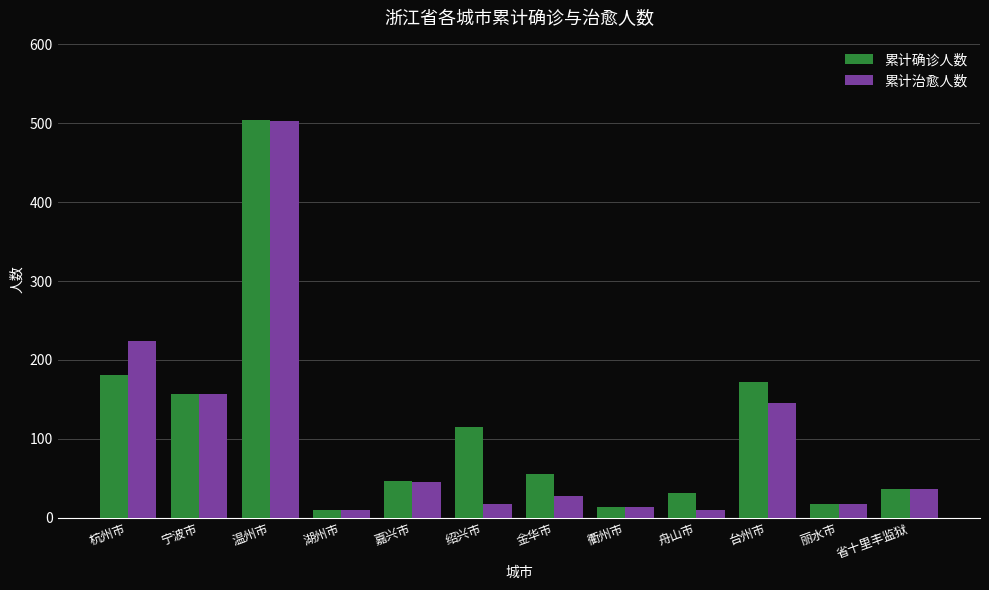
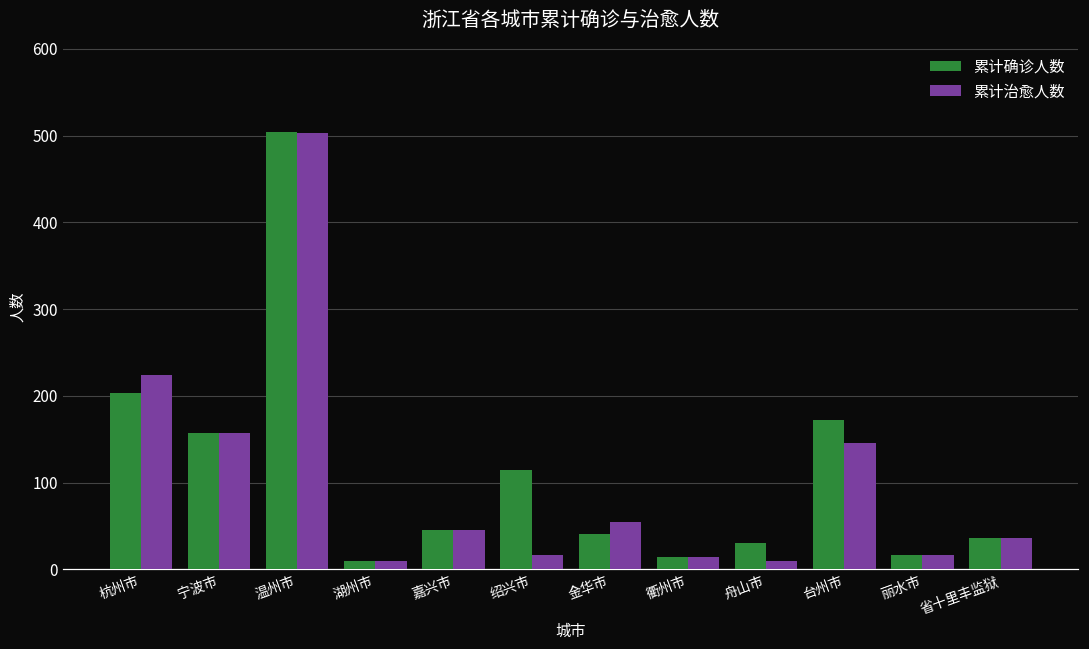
  {
    "累计确诊人数": {
-     "杭州市": 180,
+     "杭州市": 200,
      "宁波市": 160,
      "温州市": 500,
      "湖州市": 10,
      "嘉兴市": 50,
      "绍兴市": 120,
-     "金华市": 60,
+     "金华市": 40,
      "衢州市": 10,
      "舟山市": 30,
      "台州市": 170,
      "丽水市": 20,
      "省十里丰监狱": 40
    },
    "累计治愈人数": {
      "杭州市": 220,
      "宁波市": 160,
      "温州市": 500,
      "湖州市": 10,
      "嘉兴市": 50,
      "绍兴市": 20,
-     "金华市": 30,
+     "金华市": 60,
      "衢州市": 10,
      "舟山市": 10,
      "台州市": 150,
      "丽水市": 20,
      "省十里丰监狱": 40
    }
  }
